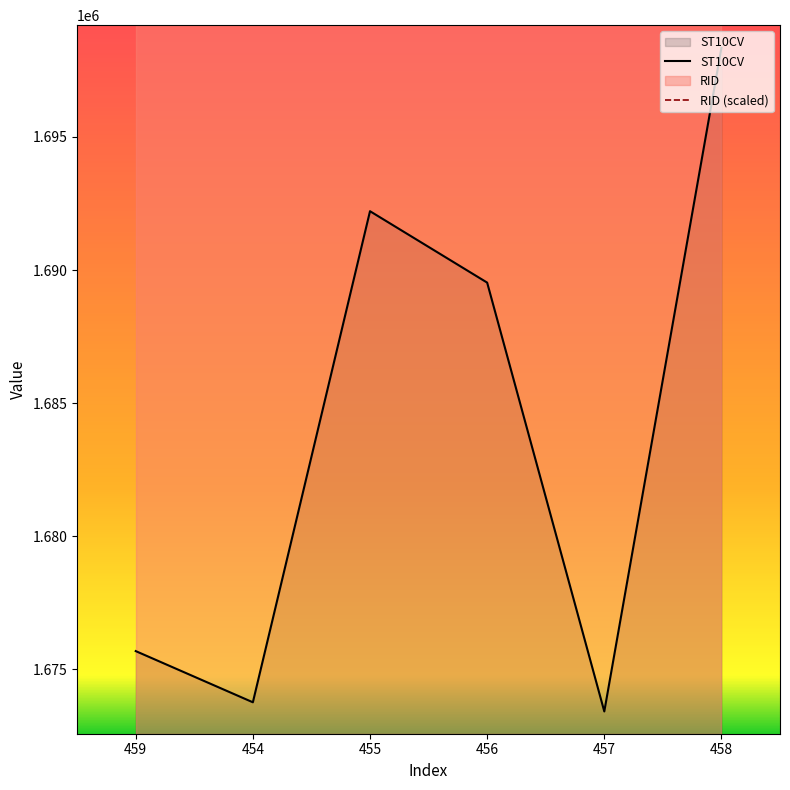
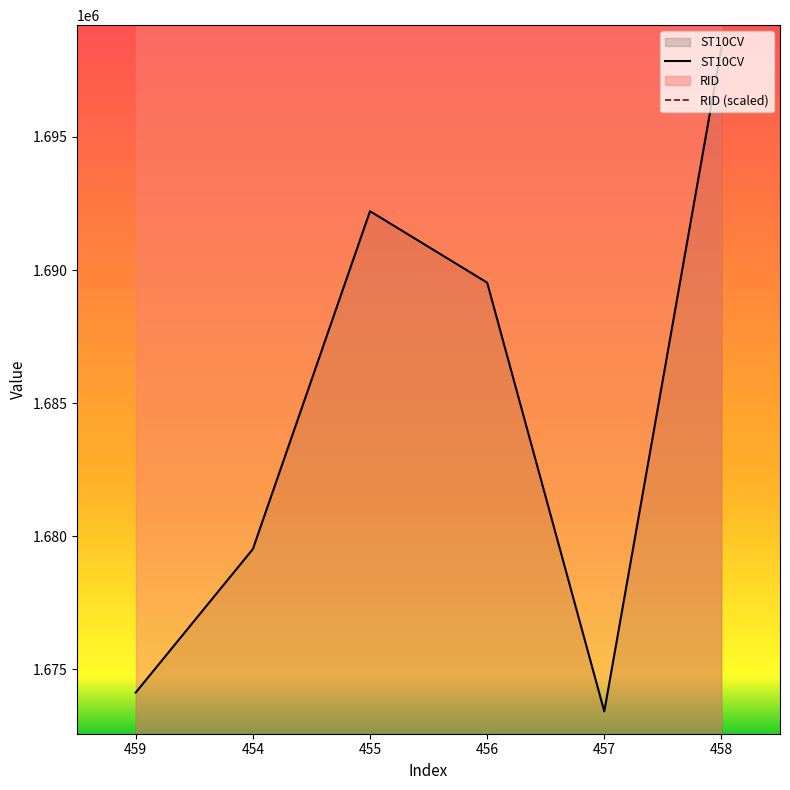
  {
    "ST10CV": {
-     "459": 1675700,
-     "454": 1673800,
+     "459": 1674100,
+     "454": 1679500,
      "455": 1692200,
      "456": 1689500,
      "457": 1673400
    }
  }
